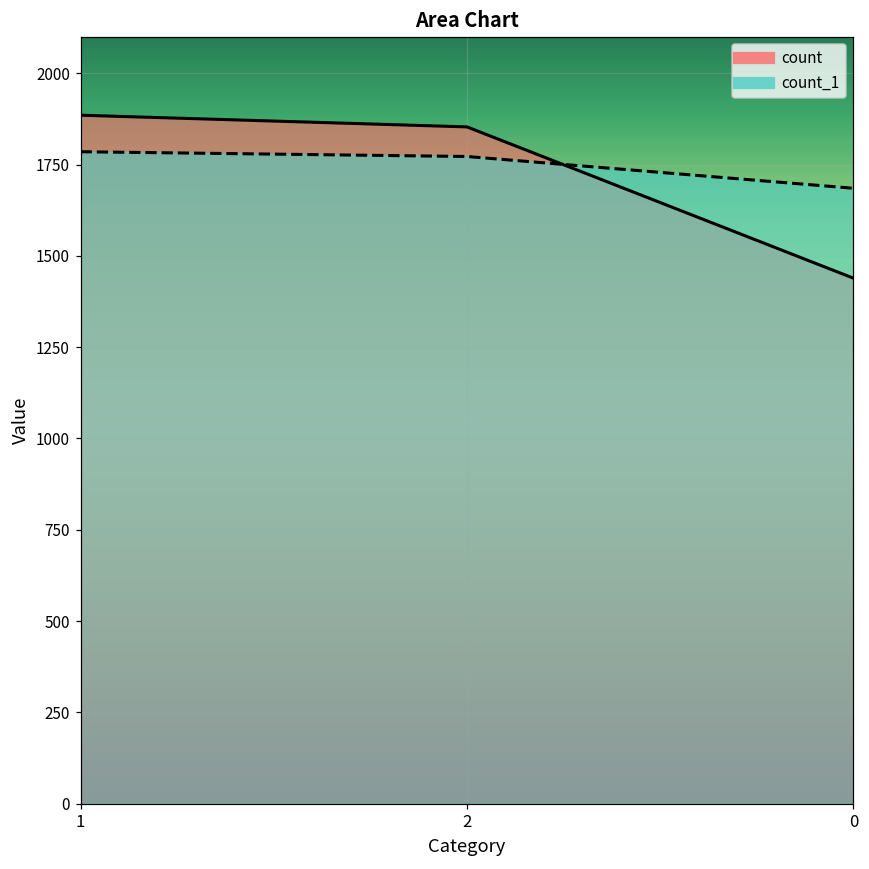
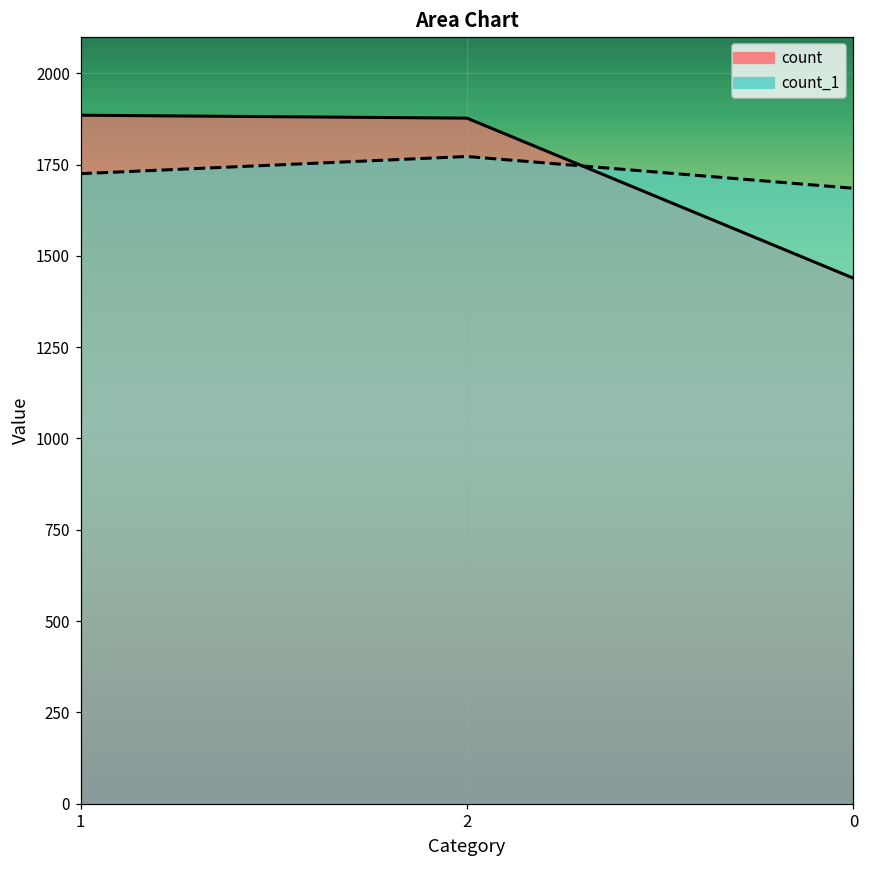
  {
    "count": {
      "1": 1890,
-     "2": 1850,
+     "2": 1880,
      "0": 1440
    },
    "count_1": {
-     "1": 1790,
+     "1": 1730,
      "2": 1770,
      "0": 1690
    }
  }
